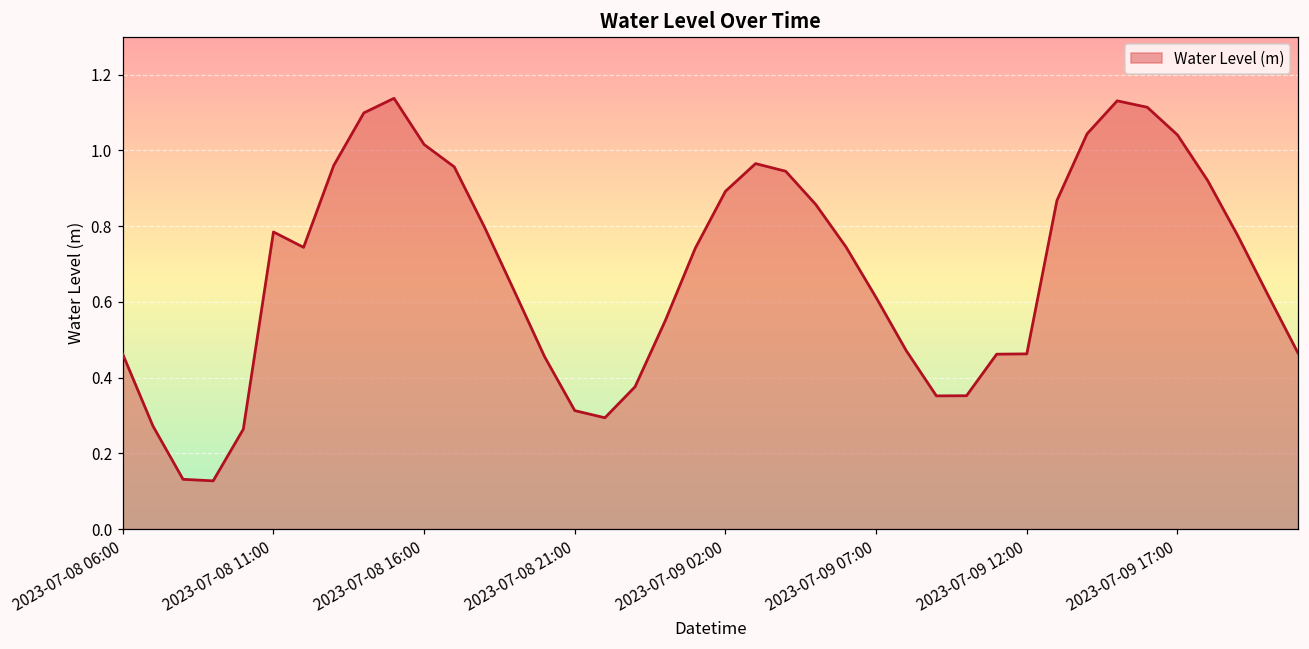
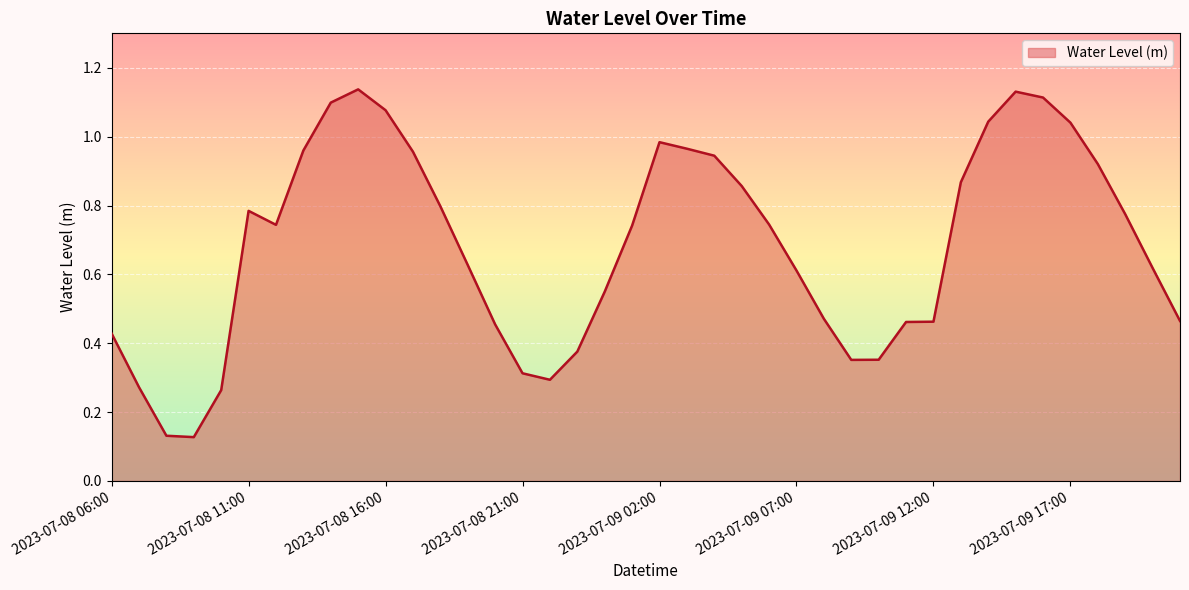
  {
-   "2023-07-08 06:00": 0.46,
+   "2023-07-08 06:00": 0.43,
    "2023-07-08 11:00": 0.78,
-   "2023-07-08 16:00": 1.02,
+   "2023-07-08 16:00": 1.08,
    "2023-07-08 21:00": 0.31,
-   "2023-07-09 02:00": 0.89,
+   "2023-07-09 02:00": 0.98,
    "2023-07-09 07:00": 0.61,
    "2023-07-09 12:00": 0.46,
    "2023-07-09 17:00": 1.04
  }
